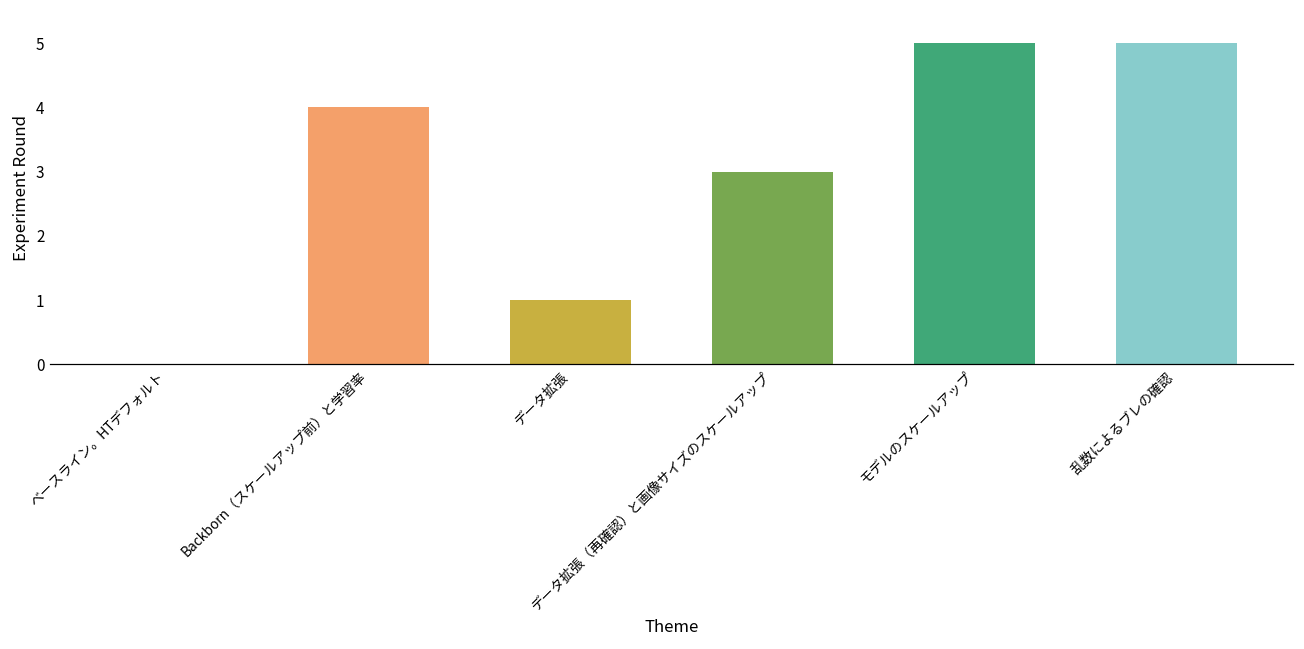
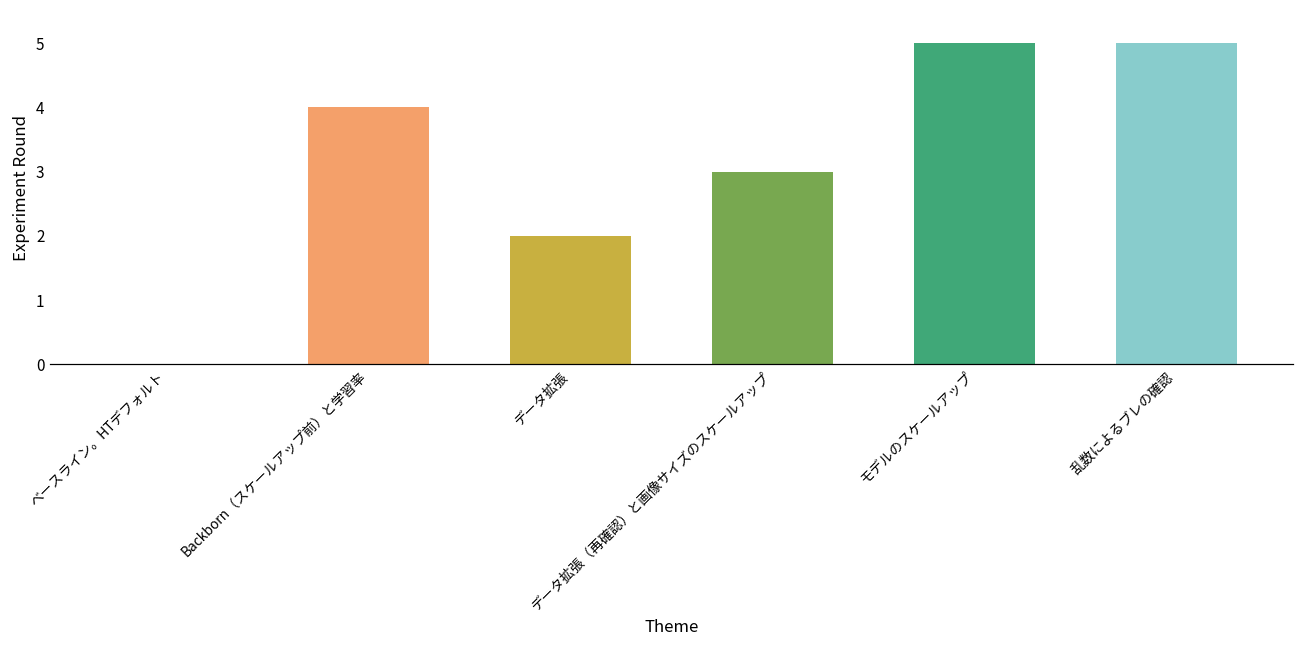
  {
    "ベースライン。HTデフォルト": 0,
    "Backborn（スケールアップ前）と学習率": 4,
-   "データ拡張": 1,
+   "データ拡張": 2,
    "データ拡張（再確認）と画像サイズのスケールアップ": 3,
    "モデルのスケールアップ": 5,
    "乱数によるブレの確認": 5
  }
